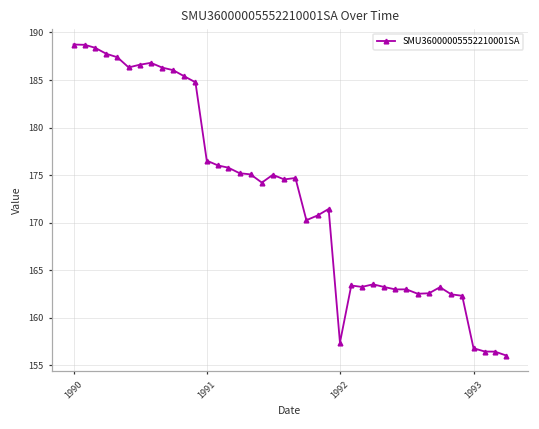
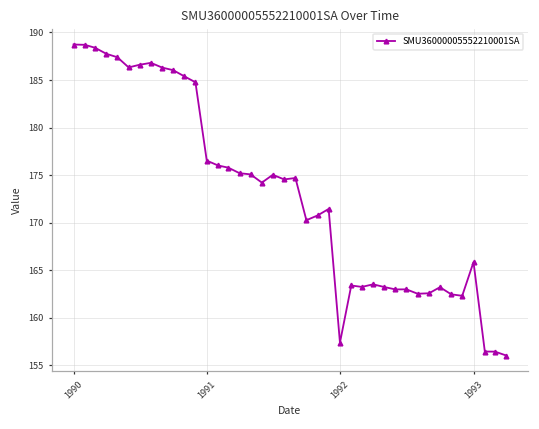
  {
    "1990": 189,
    "1991": 177,
    "1992": 157,
-   "1993": 157
+   "1993": 166
  }
